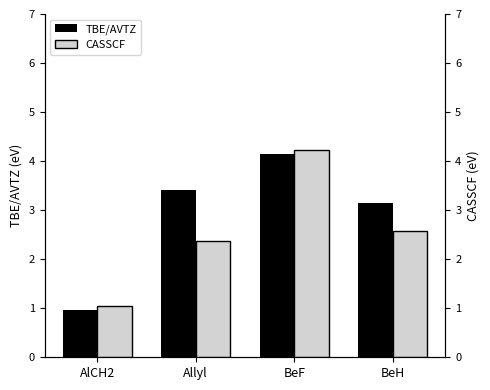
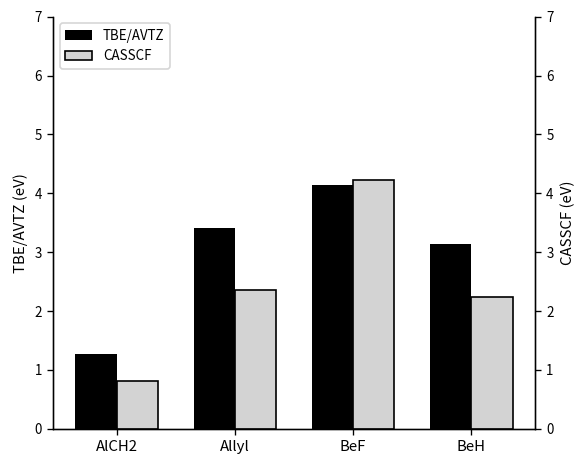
  {
    "TBE/AVTZ": {
-     "AlCH2": 1.0,
+     "AlCH2": 1.3,
      "Allyl": 3.4,
      "BeF": 4.1,
      "BeH": 3.1
    },
    "CASSCF": {
-     "AlCH2": 1.1,
+     "AlCH2": 0.8,
      "Allyl": 2.4,
      "BeF": 4.2,
-     "BeH": 2.6
+     "BeH": 2.2
    }
  }
